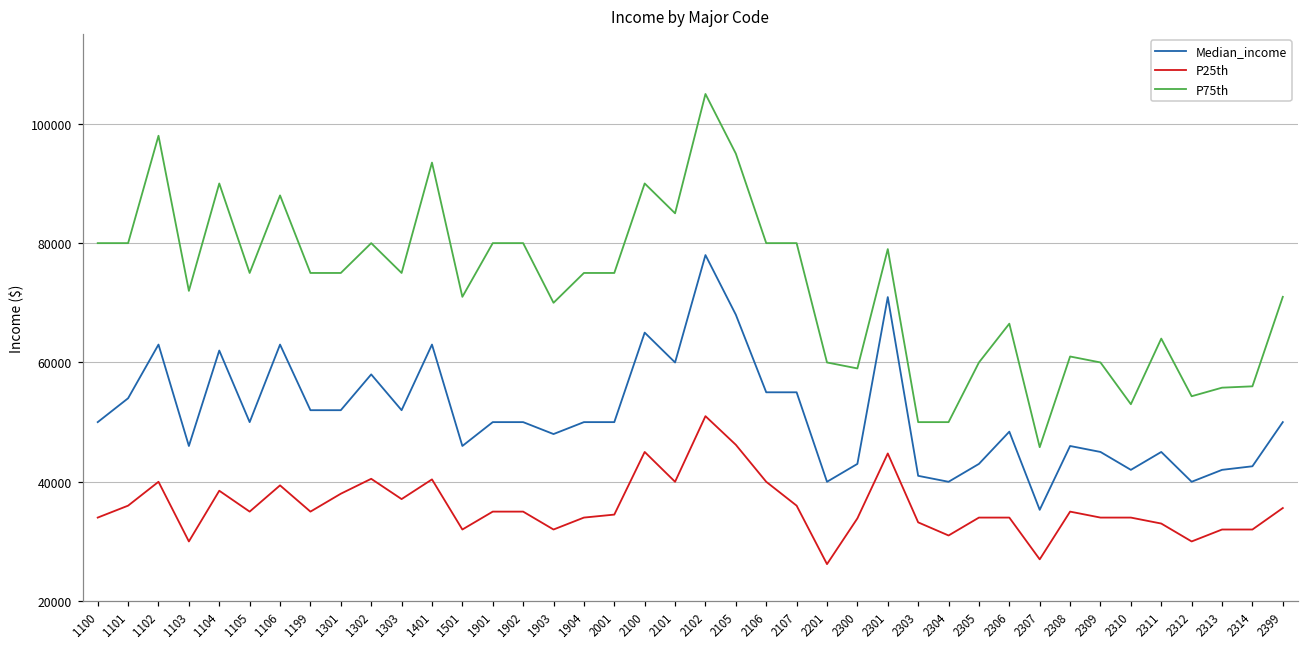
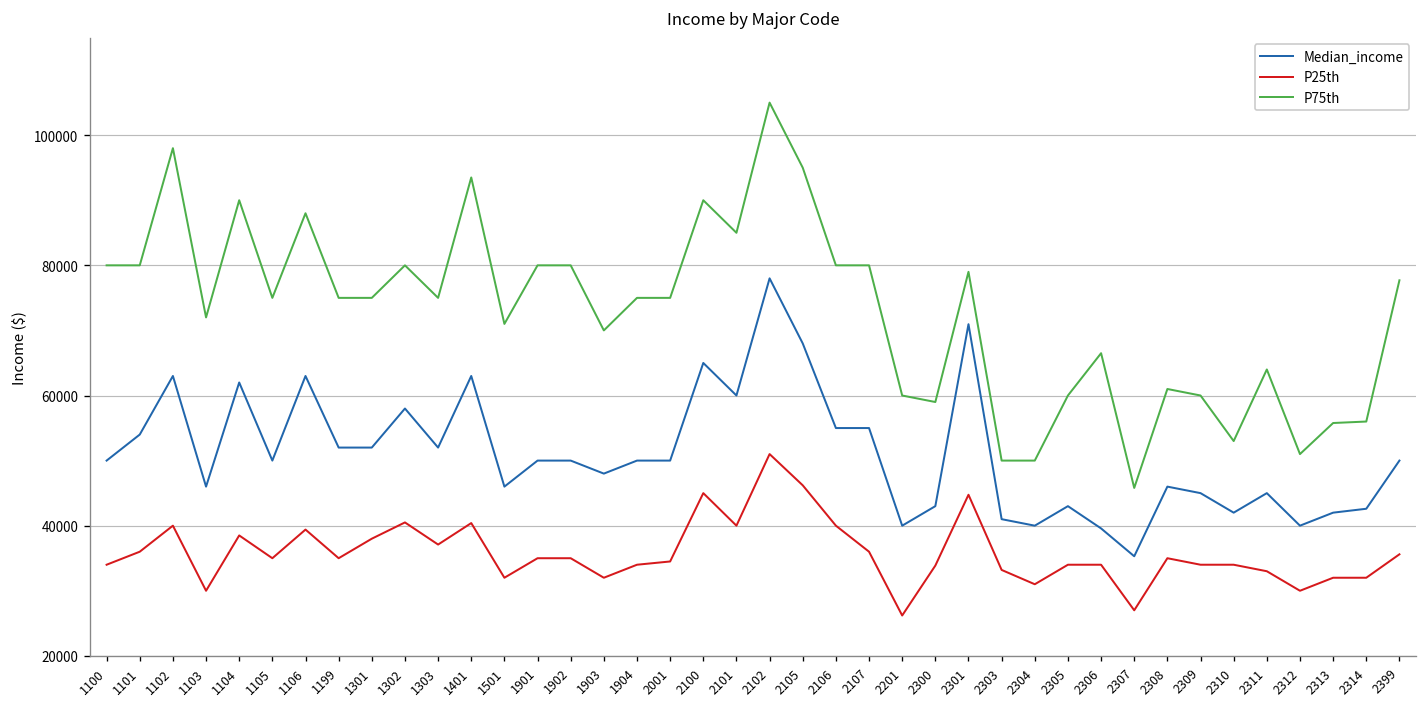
  {
    "Median_income": {
      "1100": 50000,
      "1101": 54000,
      "1102": 63000,
      "1103": 46000,
      "1104": 62000,
      "1105": 50000,
      "1106": 63000,
      "1199": 52000,
      "1301": 52000,
      "1302": 58000,
      "1303": 52000,
      "1401": 63000,
      "1501": 46000,
      "1901": 50000,
      "1902": 50000,
      "1903": 48000,
      "1904": 50000,
      "2001": 50000,
      "2100": 65000,
      "2101": 60000,
      "2102": 78000,
      "2105": 68000,
      "2106": 55000,
      "2107": 55000,
      "2201": 40000,
      "2300": 43000,
      "2301": 71000,
      "2303": 41000,
      "2304": 40000,
      "2305": 43000,
-     "2306": 48000,
+     "2306": 40000,
      "2307": 35000,
      "2308": 46000,
      "2309": 45000,
      "2310": 42000,
      "2311": 45000,
      "2312": 40000,
      "2313": 42000,
      "2314": 43000,
      "2399": 50000
    },
    "P25th": {
      "1100": 34000,
      "1101": 36000,
      "1102": 40000,
      "1103": 30000,
      "1104": 39000,
      "1105": 35000,
      "1106": 39000,
      "1199": 35000,
      "1301": 38000,
      "1302": 41000,
      "1303": 37000,
      "1401": 40000,
      "1501": 32000,
      "1901": 35000,
      "1902": 35000,
      "1903": 32000,
      "1904": 34000,
      "2001": 35000,
      "2100": 45000,
      "2101": 40000,
      "2102": 51000,
      "2105": 46000,
      "2106": 40000,
      "2107": 36000,
      "2201": 26000,
      "2300": 34000,
      "2301": 45000,
      "2303": 33000,
      "2304": 31000,
      "2305": 34000,
      "2306": 34000,
      "2307": 27000,
      "2308": 35000,
      "2309": 34000,
      "2310": 34000,
      "2311": 33000,
      "2312": 30000,
      "2313": 32000,
      "2314": 32000,
      "2399": 36000
    },
    "P75th": {
      "1100": 80000,
      "1101": 80000,
      "1102": 98000,
      "1103": 72000,
      "1104": 90000,
      "1105": 75000,
      "1106": 88000,
      "1199": 75000,
      "1301": 75000,
      "1302": 80000,
      "1303": 75000,
      "1401": 94000,
      "1501": 71000,
      "1901": 80000,
      "1902": 80000,
      "1903": 70000,
      "1904": 75000,
      "2001": 75000,
      "2100": 90000,
      "2101": 85000,
      "2102": 105000,
      "2105": 95000,
      "2106": 80000,
      "2107": 80000,
      "2201": 60000,
      "2300": 59000,
      "2301": 79000,
      "2303": 50000,
      "2304": 50000,
      "2305": 60000,
      "2306": 67000,
      "2307": 46000,
      "2308": 61000,
      "2309": 60000,
      "2310": 53000,
      "2311": 64000,
-     "2312": 54000,
+     "2312": 51000,
      "2313": 56000,
      "2314": 56000,
-     "2399": 71000
+     "2399": 78000
    }
  }
